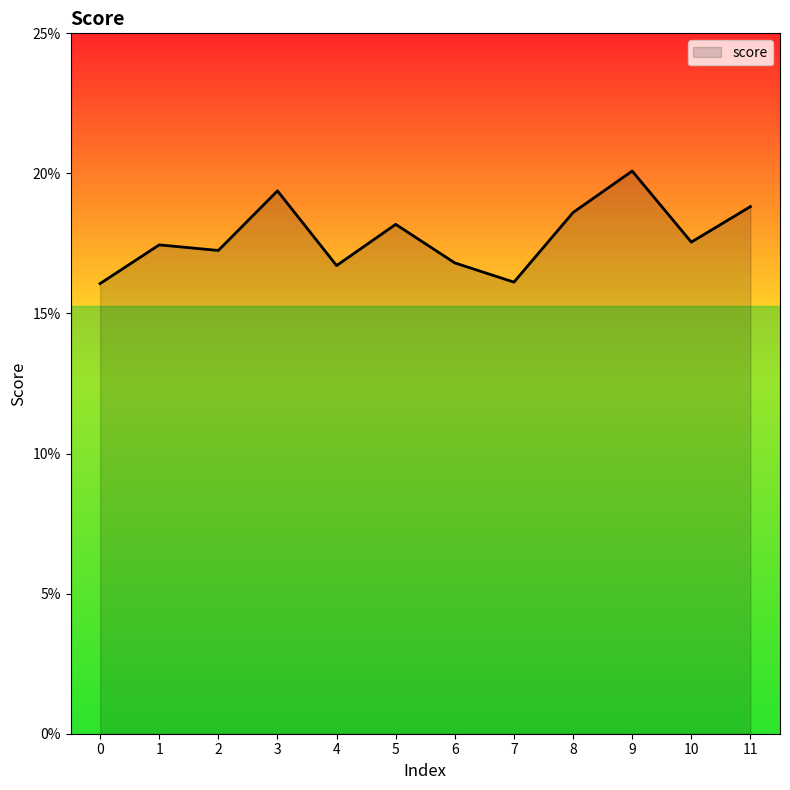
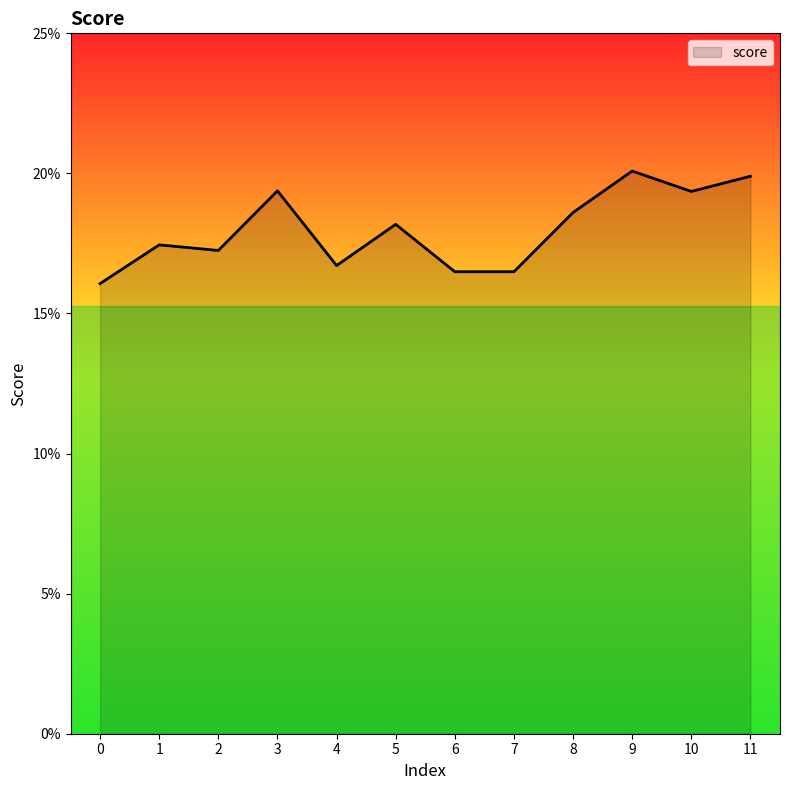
  {
    "0": "16.1%",
    "1": "17.4%",
    "2": "17.2%",
    "3": "19.4%",
    "4": "16.7%",
    "5": "18.2%",
-   "6": "16.8%",
-   "7": "16.1%",
+   "6": "16.5%",
+   "7": "16.5%",
    "8": "18.6%",
    "9": "20.1%",
-   "10": "17.5%",
-   "11": "18.8%"
+   "10": "19.4%",
+   "11": "19.9%"
  }
